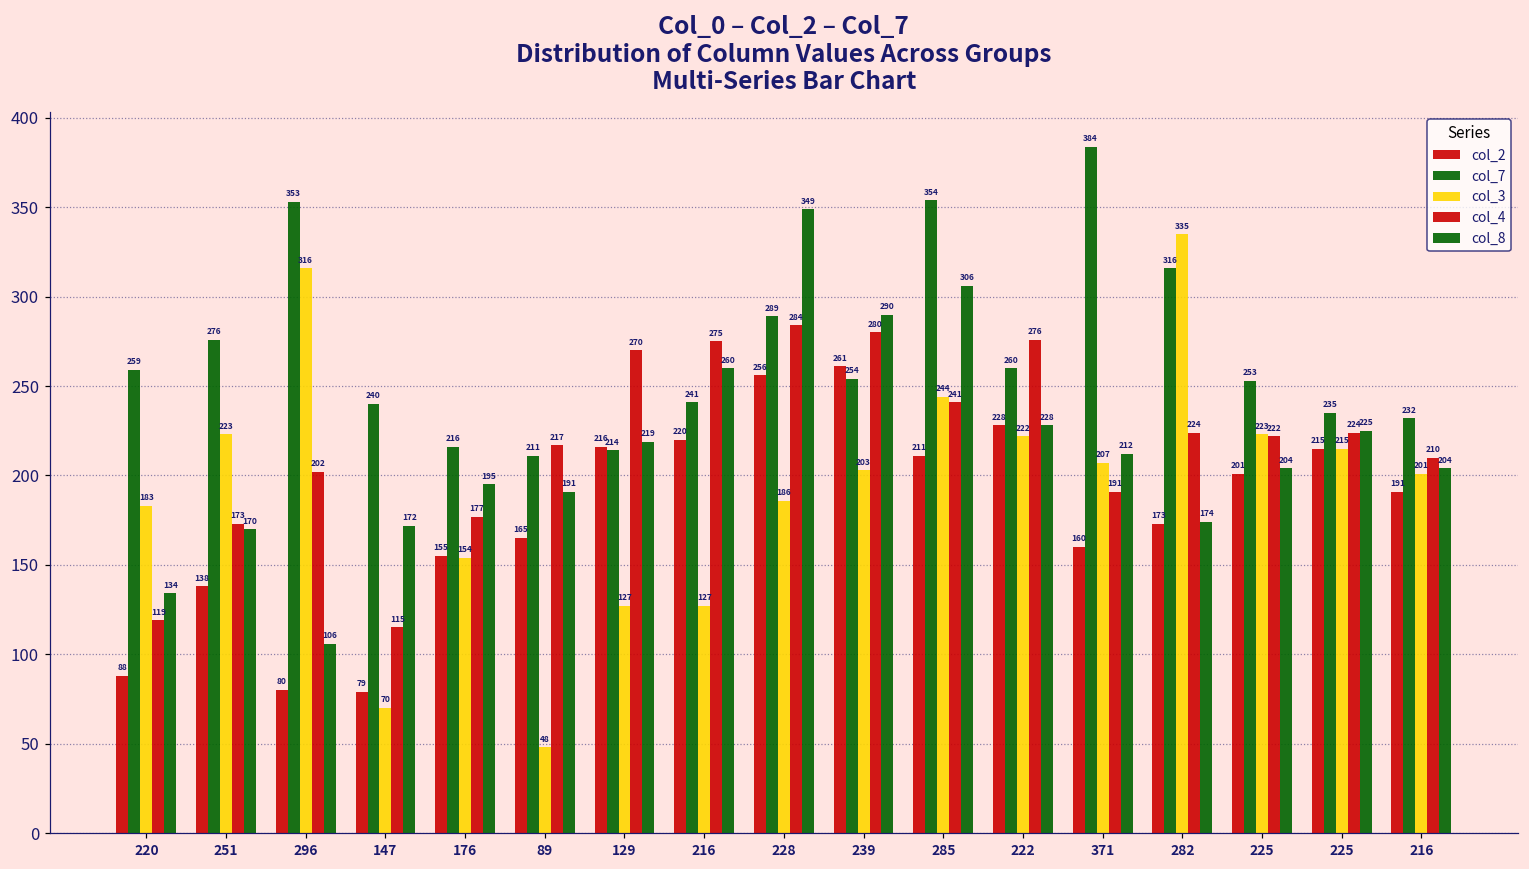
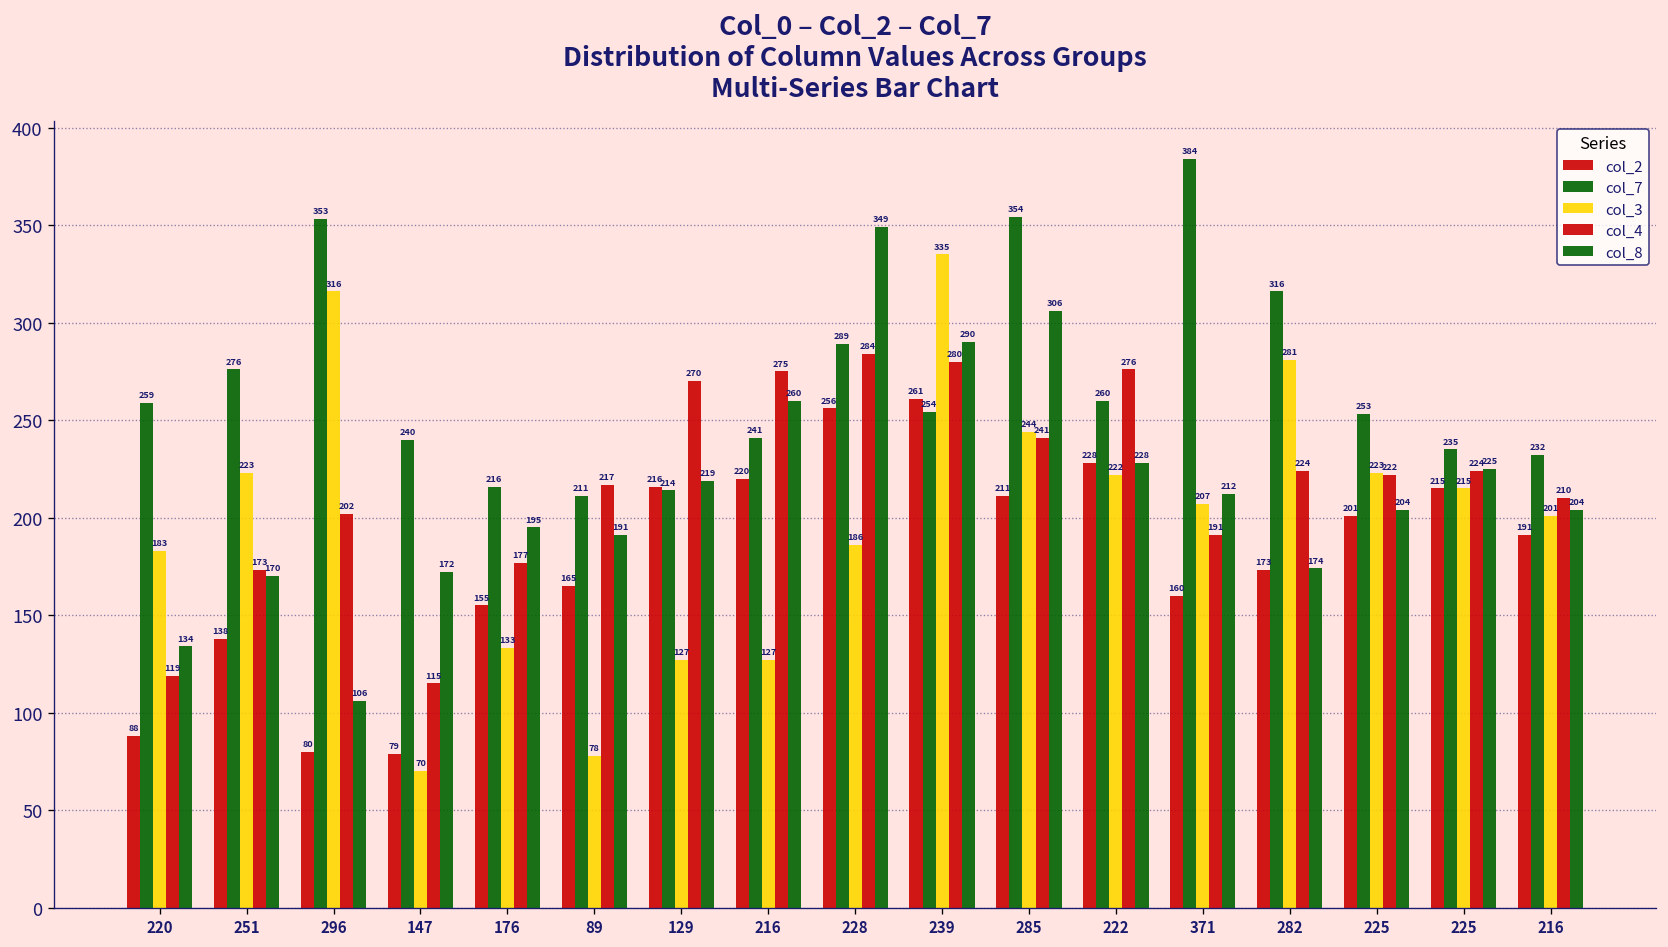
  {
    "col_3": {
      "220": 183,
      "251": 223,
      "296": 316,
      "147": 70,
-     "176": 154,
-     "89": 48,
+     "176": 133,
+     "89": 78,
      "129": 127,
      "228": 186,
-     "239": 203,
+     "239": 335,
      "285": 244,
      "222": 222,
      "371": 207,
-     "282": 335
+     "282": 281
    }
  }
